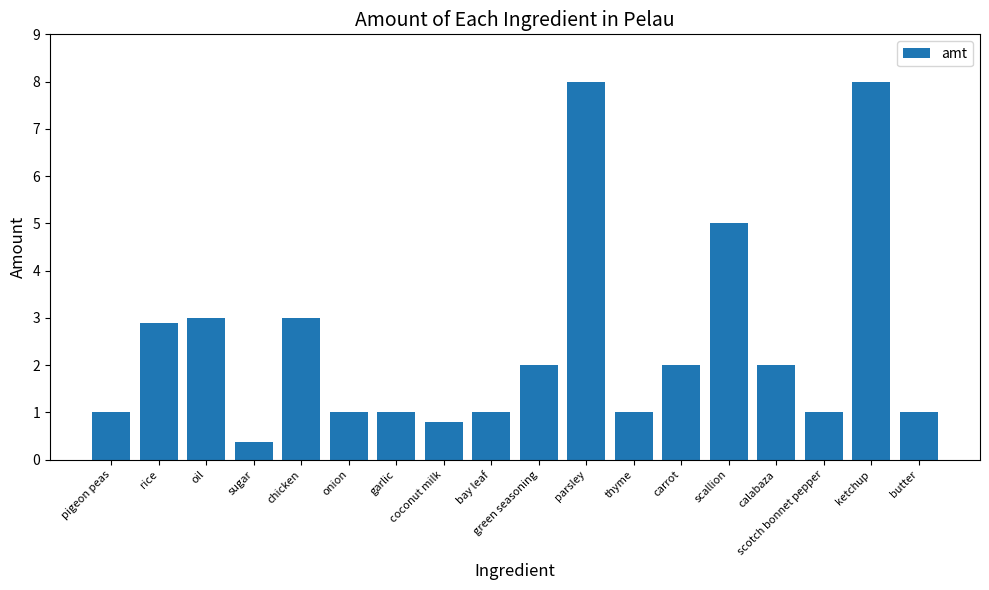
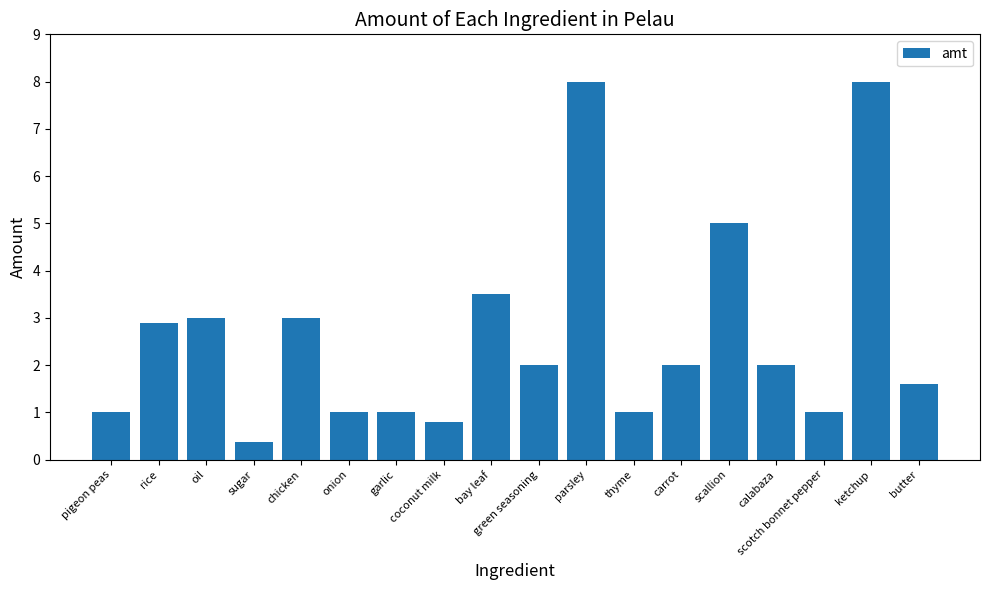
  {
    "pigeon peas": 1.0,
    "rice": 2.9,
    "oil": 3.0,
    "sugar": 0.4,
    "chicken": 3.0,
    "onion": 1.0,
    "garlic": 1.0,
    "coconut milk": 0.8,
-   "bay leaf": 1.0,
+   "bay leaf": 3.5,
    "green seasoning": 2.0,
    "parsley": 8.0,
    "thyme": 1.0,
    "carrot": 2.0,
    "scallion": 5.0,
    "calabaza": 2.0,
    "scotch bonnet pepper": 1.0,
    "ketchup": 8.0,
-   "butter": 1.0
+   "butter": 1.6
  }
